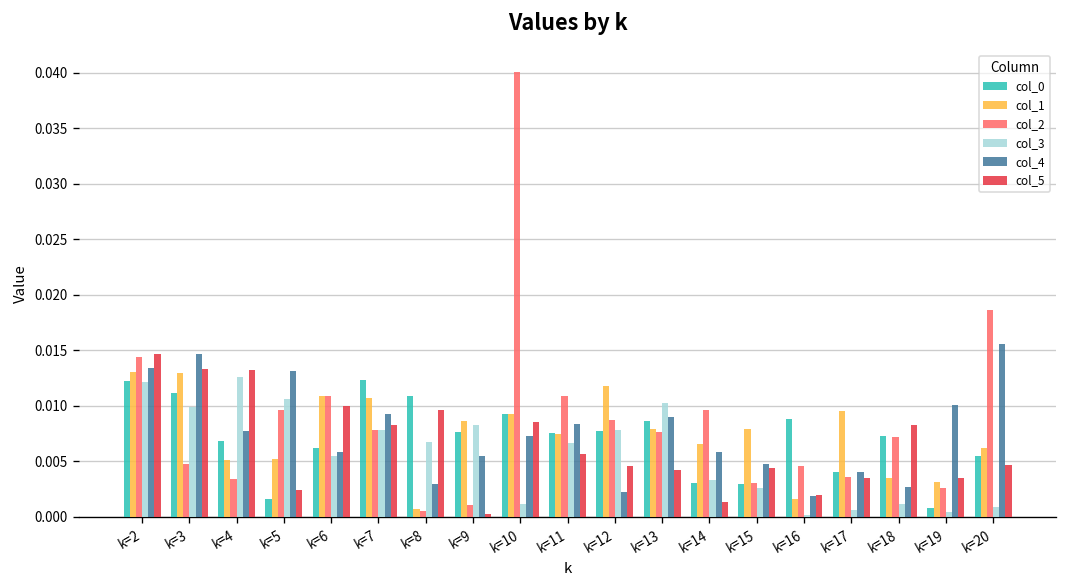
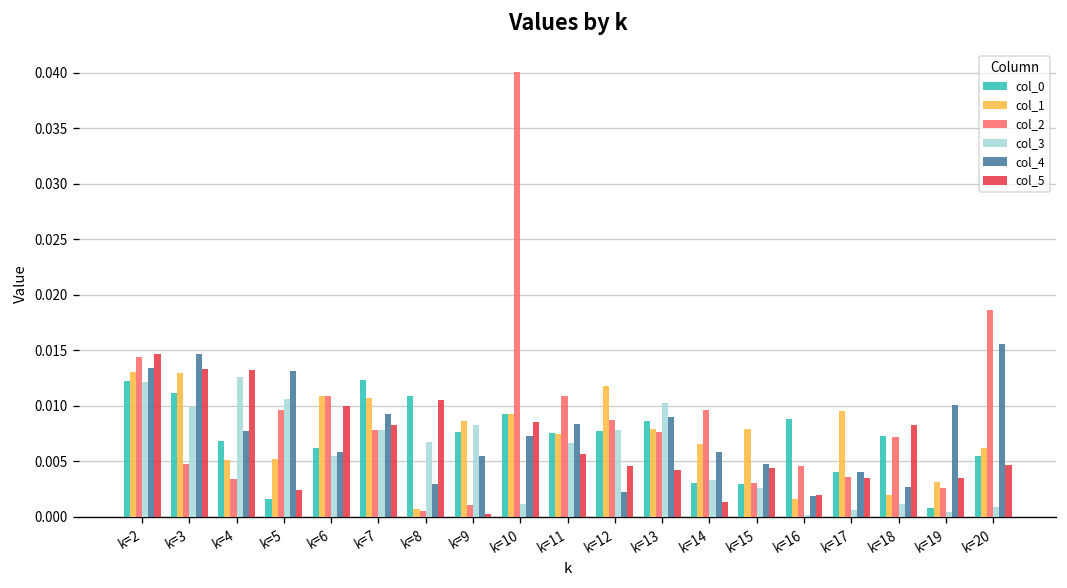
  {
    "col_0": {
      "k=2": 0.012,
      "k=3": 0.011,
      "k=4": 0.007,
      "k=5": 0.002,
      "k=6": 0.006,
      "k=7": 0.012,
      "k=8": 0.011,
      "k=9": 0.008,
      "k=10": 0.009,
      "k=11": 0.008,
      "k=12": 0.008,
      "k=13": 0.009,
      "k=14": 0.003,
      "k=15": 0.003,
      "k=16": 0.009,
      "k=17": 0.004,
      "k=18": 0.007,
      "k=19": 0.001,
      "k=20": 0.005
    },
    "col_1": {
      "k=2": 0.013,
      "k=3": 0.013,
      "k=4": 0.005,
      "k=5": 0.005,
      "k=6": 0.011,
      "k=7": 0.011,
      "k=8": 0.001,
      "k=9": 0.009,
      "k=10": 0.009,
      "k=11": 0.007,
      "k=12": 0.012,
      "k=13": 0.008,
      "k=14": 0.007,
      "k=15": 0.008,
      "k=16": 0.002,
      "k=17": 0.010,
-     "k=18": 0.004,
+     "k=18": 0.002,
      "k=19": 0.003,
      "k=20": 0.006
    },
    "col_2": {
      "k=2": 0.014,
      "k=3": 0.005,
      "k=4": 0.003,
      "k=5": 0.010,
      "k=6": 0.011,
      "k=7": 0.008,
      "k=8": 0.001,
      "k=9": 0.001,
      "k=10": 0.040,
      "k=11": 0.011,
      "k=12": 0.009,
      "k=13": 0.008,
      "k=14": 0.010,
      "k=15": 0.003,
      "k=16": 0.005,
      "k=17": 0.004,
      "k=18": 0.007,
      "k=19": 0.003,
      "k=20": 0.019
    },
    "col_3": {
      "k=2": 0.012,
      "k=3": 0.010,
      "k=4": 0.013,
      "k=5": 0.011,
      "k=6": 0.006,
      "k=7": 0.008,
      "k=8": 0.007,
      "k=9": 0.008,
      "k=10": 0.001,
      "k=11": 0.007,
      "k=12": 0.008,
      "k=13": 0.010,
      "k=14": 0.003,
      "k=15": 0.003,
      "k=17": 0.001,
      "k=18": 0.001,
      "k=19": 0.000,
      "k=20": 0.001
    },
    "col_4": {
      "k=2": 0.013,
      "k=3": 0.015,
      "k=4": 0.008,
      "k=5": 0.013,
      "k=6": 0.006,
      "k=7": 0.009,
      "k=8": 0.003,
      "k=9": 0.006,
      "k=10": 0.007,
      "k=11": 0.008,
      "k=12": 0.002,
      "k=13": 0.009,
      "k=14": 0.006,
      "k=15": 0.005,
      "k=16": 0.002,
      "k=17": 0.004,
      "k=18": 0.003,
      "k=19": 0.010,
      "k=20": 0.016
    },
    "col_5": {
      "k=2": 0.015,
      "k=3": 0.013,
      "k=4": 0.013,
      "k=5": 0.002,
      "k=6": 0.010,
      "k=7": 0.008,
-     "k=8": 0.010,
+     "k=8": 0.011,
      "k=10": 0.009,
      "k=11": 0.006,
      "k=12": 0.005,
      "k=13": 0.004,
      "k=14": 0.001,
      "k=15": 0.004,
      "k=16": 0.002,
      "k=17": 0.003,
      "k=18": 0.008,
      "k=19": 0.004,
      "k=20": 0.005
    }
  }
